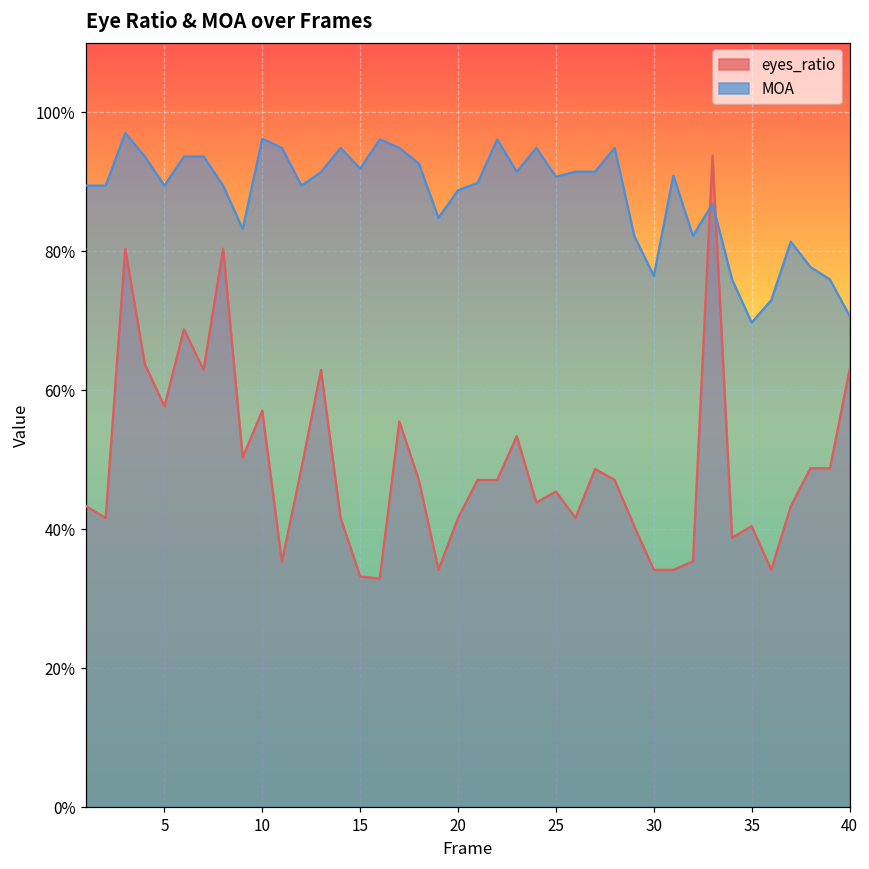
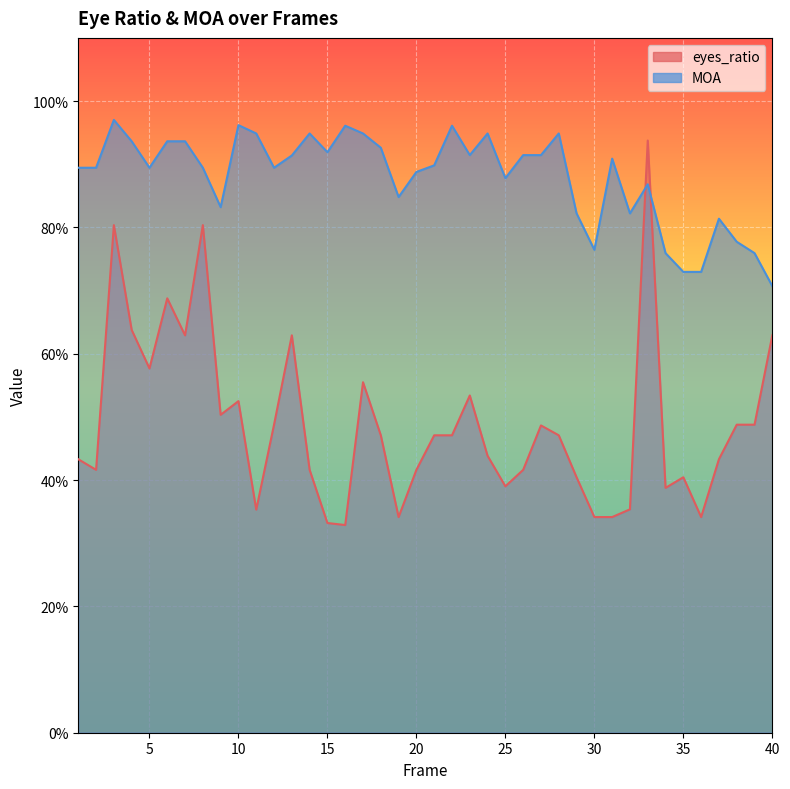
  {
    "eyes_ratio": {
      "5": "58%",
-     "10": "57%",
+     "10": "52%",
      "15": "33%",
      "20": "42%",
-     "25": "45%",
+     "25": "39%",
      "30": "34%",
      "35": "40%",
      "40": "63%"
    },
    "MOA": {
      "5": "89%",
      "10": "96%",
      "15": "92%",
      "20": "89%",
-     "25": "91%",
+     "25": "88%",
      "30": "76%",
-     "35": "70%",
+     "35": "73%",
      "40": "71%"
    }
  }
